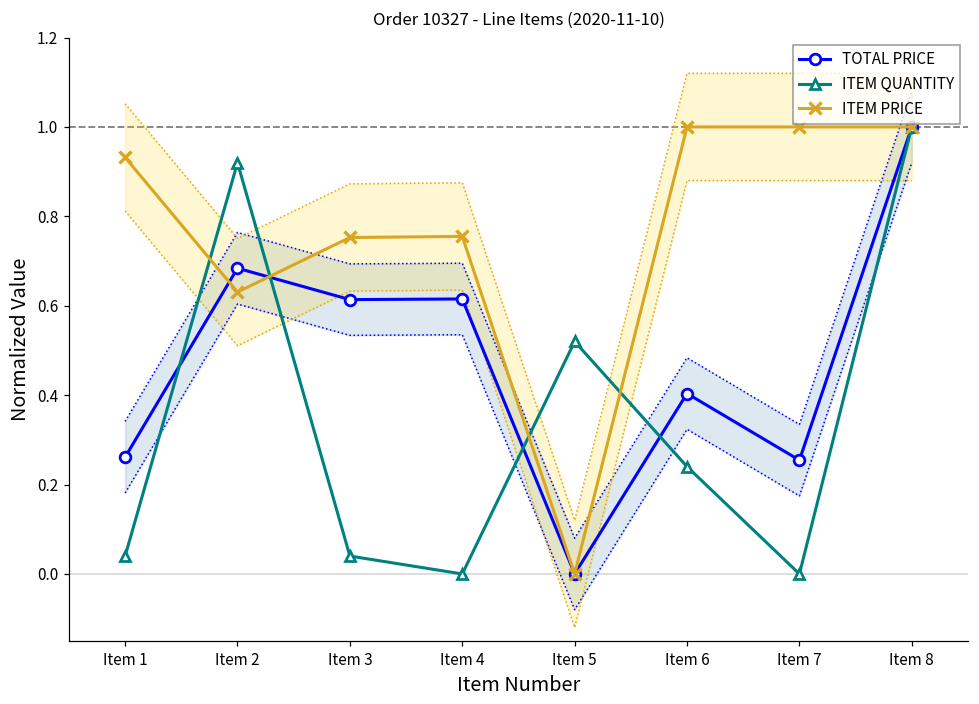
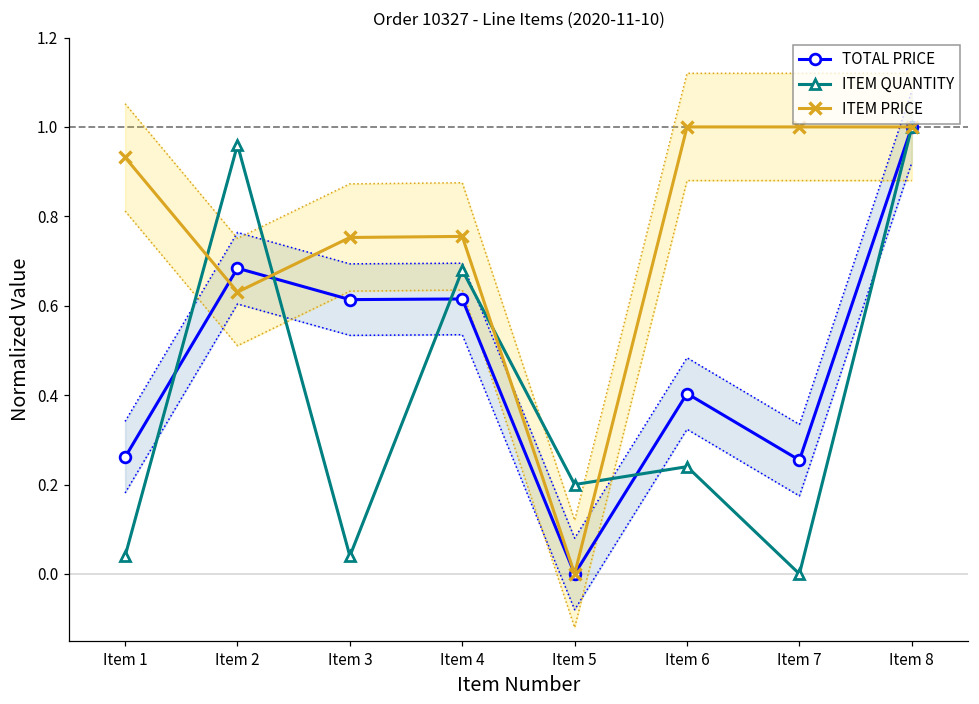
  {
    "ITEM QUANTITY": {
      "Item 1": 0.04,
-     "Item 2": 0.92,
+     "Item 2": 0.96,
      "Item 3": 0.04,
-     "Item 4": 0.00,
-     "Item 5": 0.52,
+     "Item 4": 0.68,
+     "Item 5": 0.20,
      "Item 6": 0.24,
      "Item 7": 0.00
    }
  }
